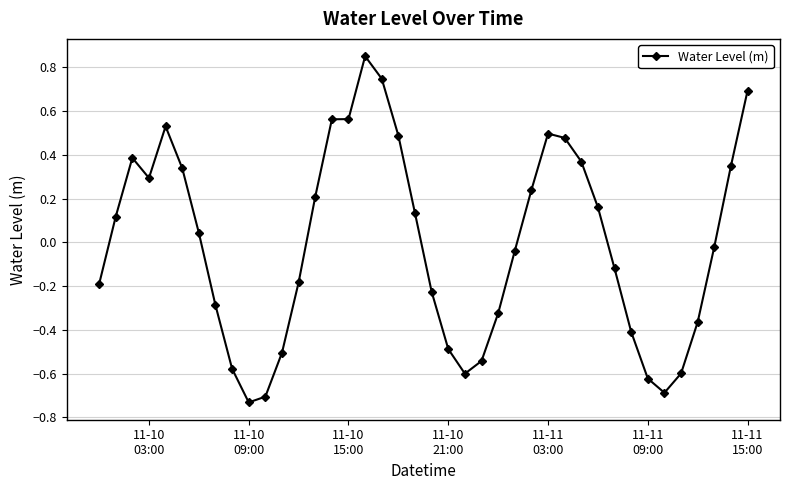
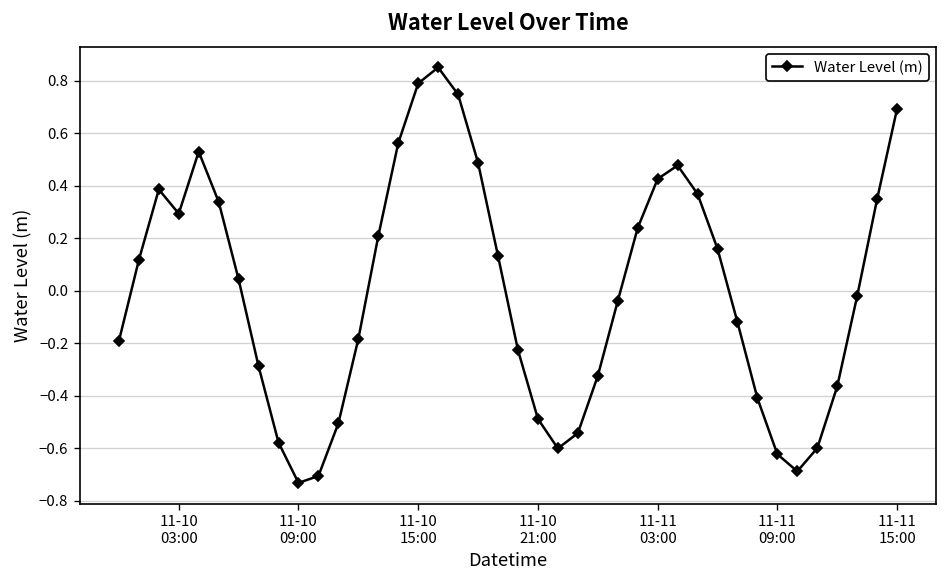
  {
    "11-10 03:00": 0.29,
    "11-10 09:00": -0.73,
-   "11-10 15:00": 0.56,
+   "11-10 15:00": 0.79,
    "11-10 21:00": -0.49,
-   "11-11 03:00": 0.50,
+   "11-11 03:00": 0.43,
    "11-11 09:00": -0.62,
    "11-11 15:00": 0.69
  }
